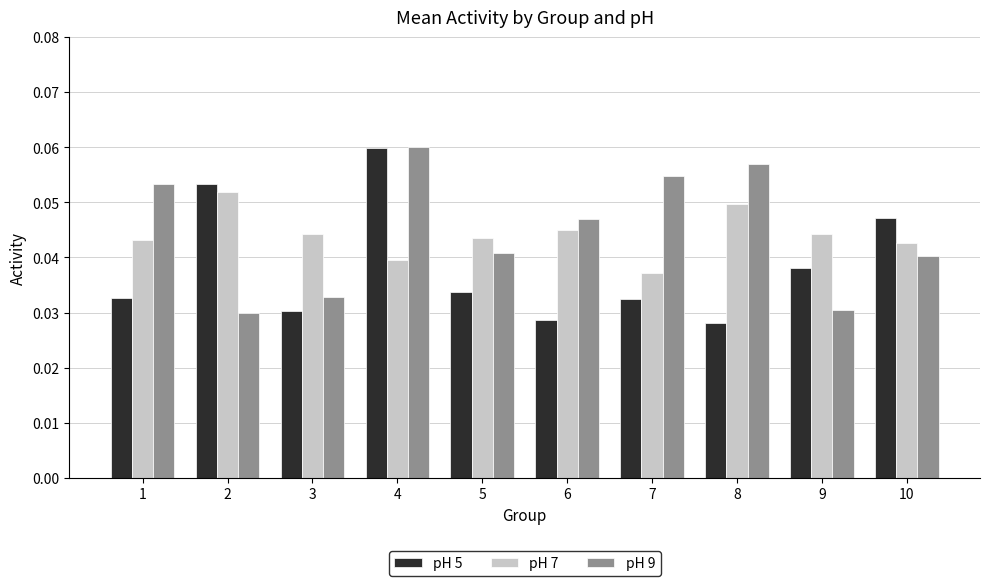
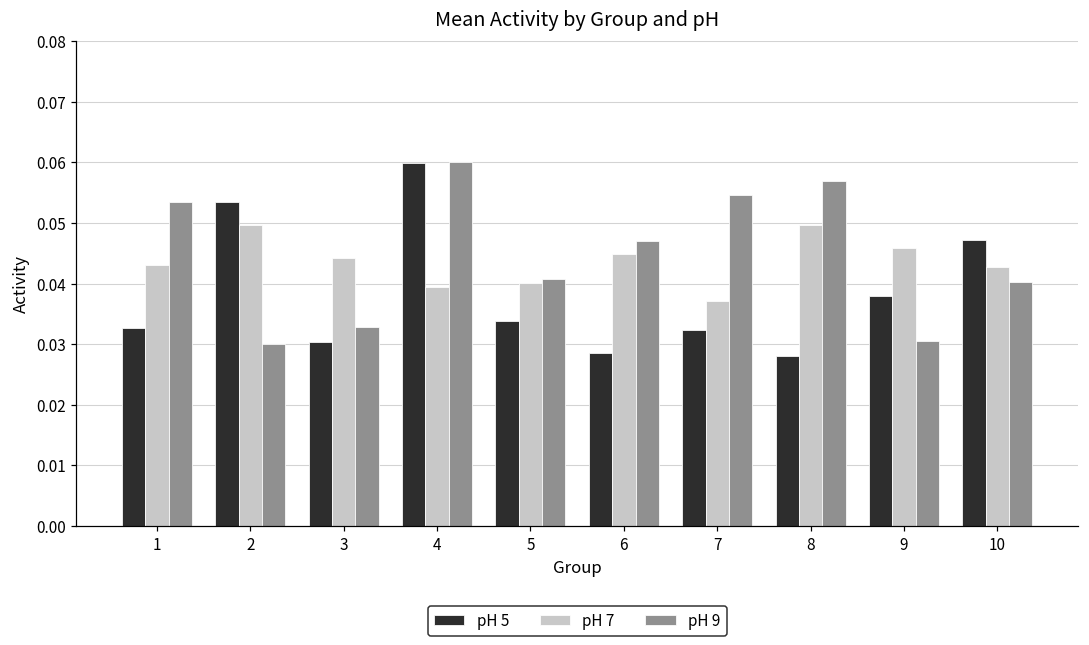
  {
    "pH 5": {
      "1": 0.033,
      "2": 0.053,
      "3": 0.030,
      "4": 0.060,
      "5": 0.034,
      "6": 0.029,
      "7": 0.032,
      "8": 0.028,
      "9": 0.038,
      "10": 0.047
    },
    "pH 7": {
      "1": 0.043,
-     "2": 0.052,
+     "2": 0.050,
      "3": 0.044,
      "4": 0.040,
-     "5": 0.044,
+     "5": 0.040,
      "6": 0.045,
      "7": 0.037,
      "8": 0.050,
-     "9": 0.044,
+     "9": 0.046,
      "10": 0.043
    },
    "pH 9": {
      "1": 0.053,
      "2": 0.030,
      "3": 0.033,
      "4": 0.060,
      "5": 0.041,
      "6": 0.047,
      "7": 0.055,
      "8": 0.057,
      "9": 0.031,
      "10": 0.040
    }
  }
